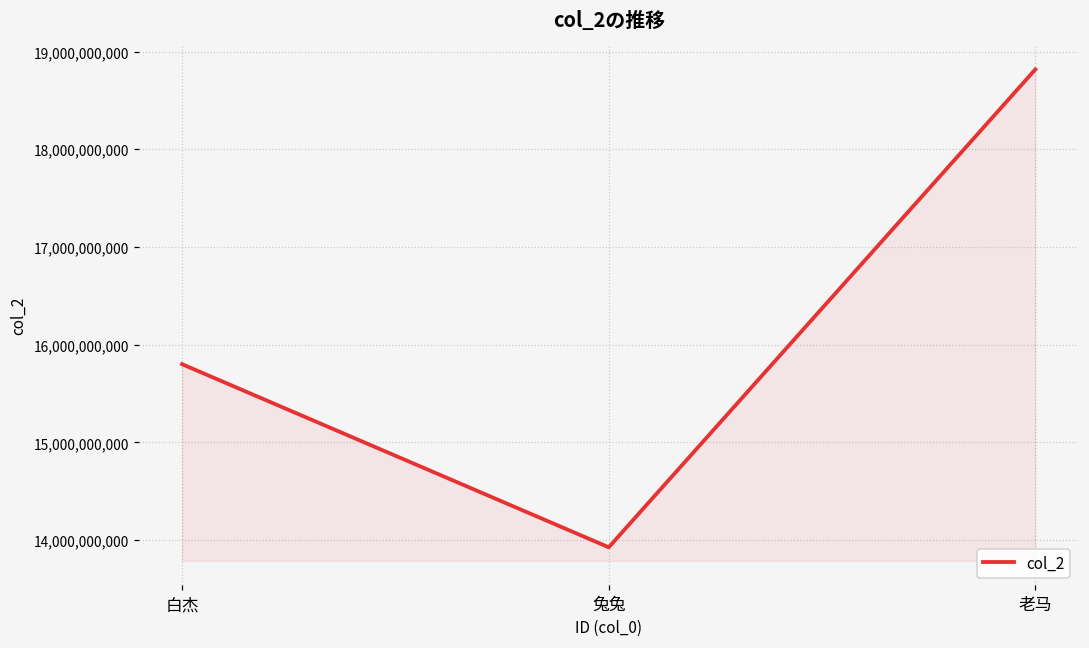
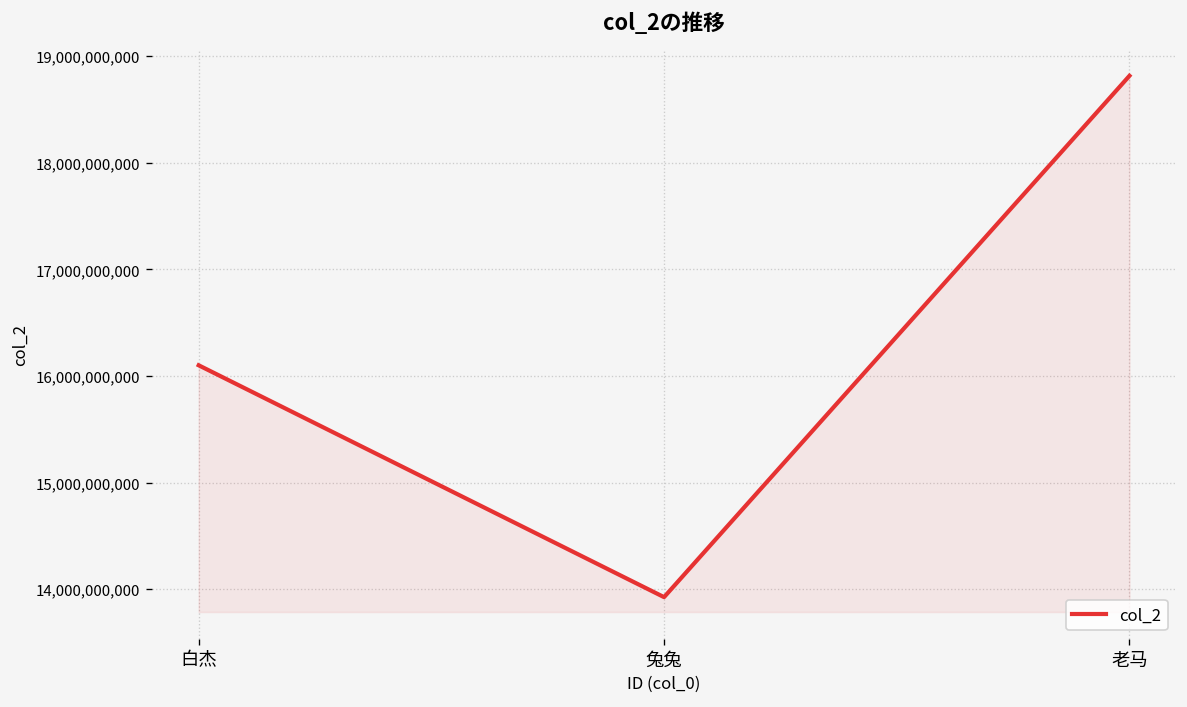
  {
-   "白杰": "15,800,000,000",
+   "白杰": "16,100,000,000",
    "兔兔": "13,900,000,000",
    "老马": "18,800,000,000"
  }
